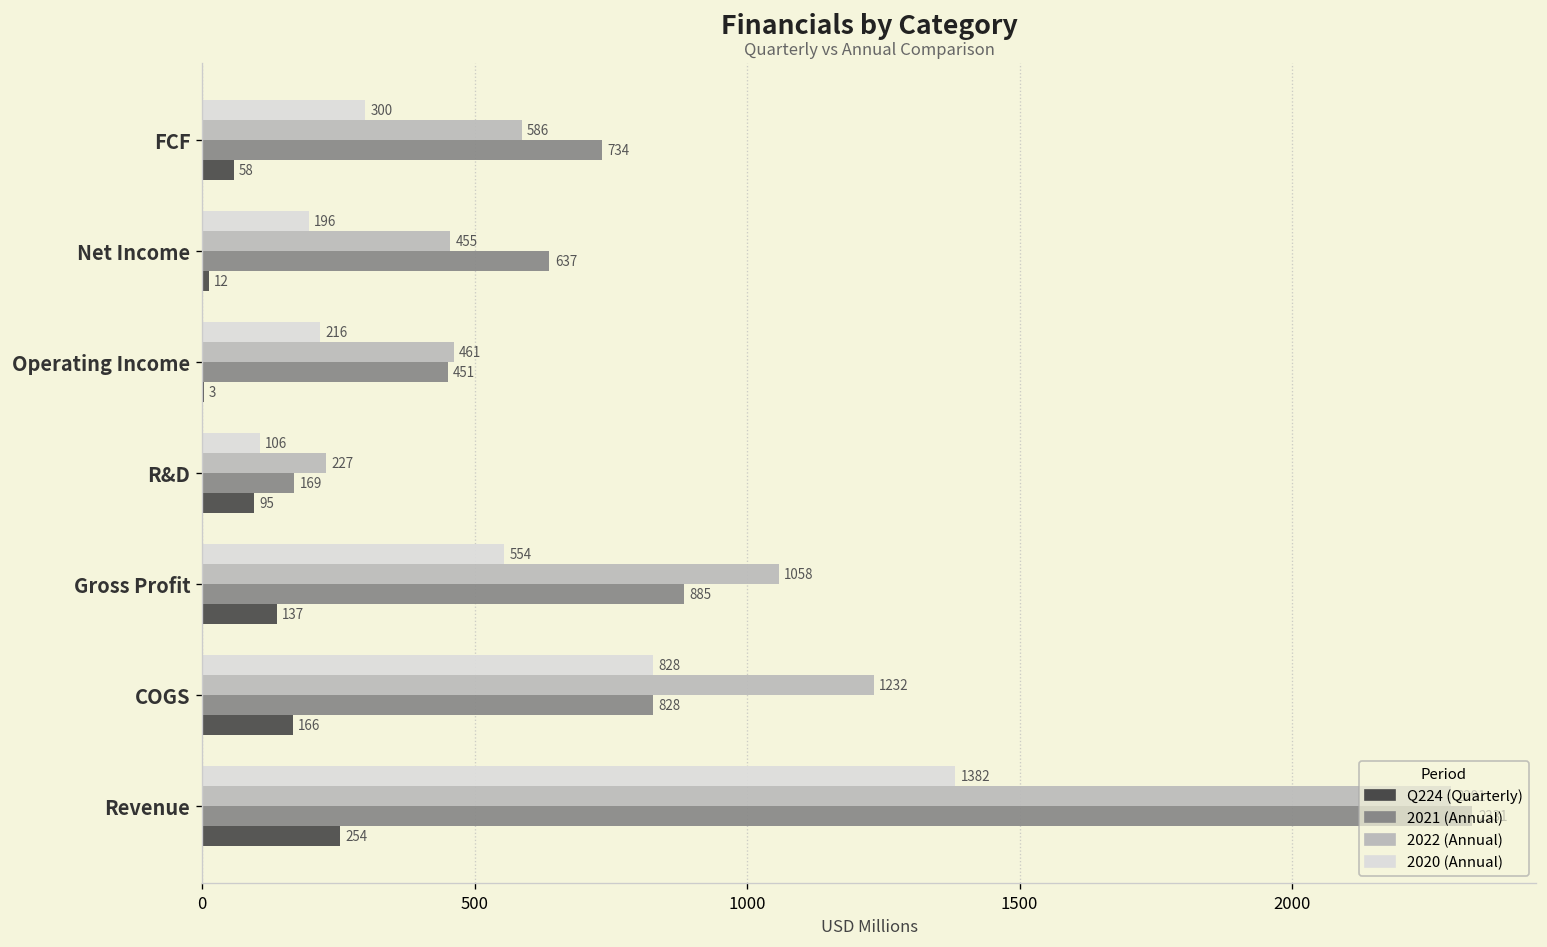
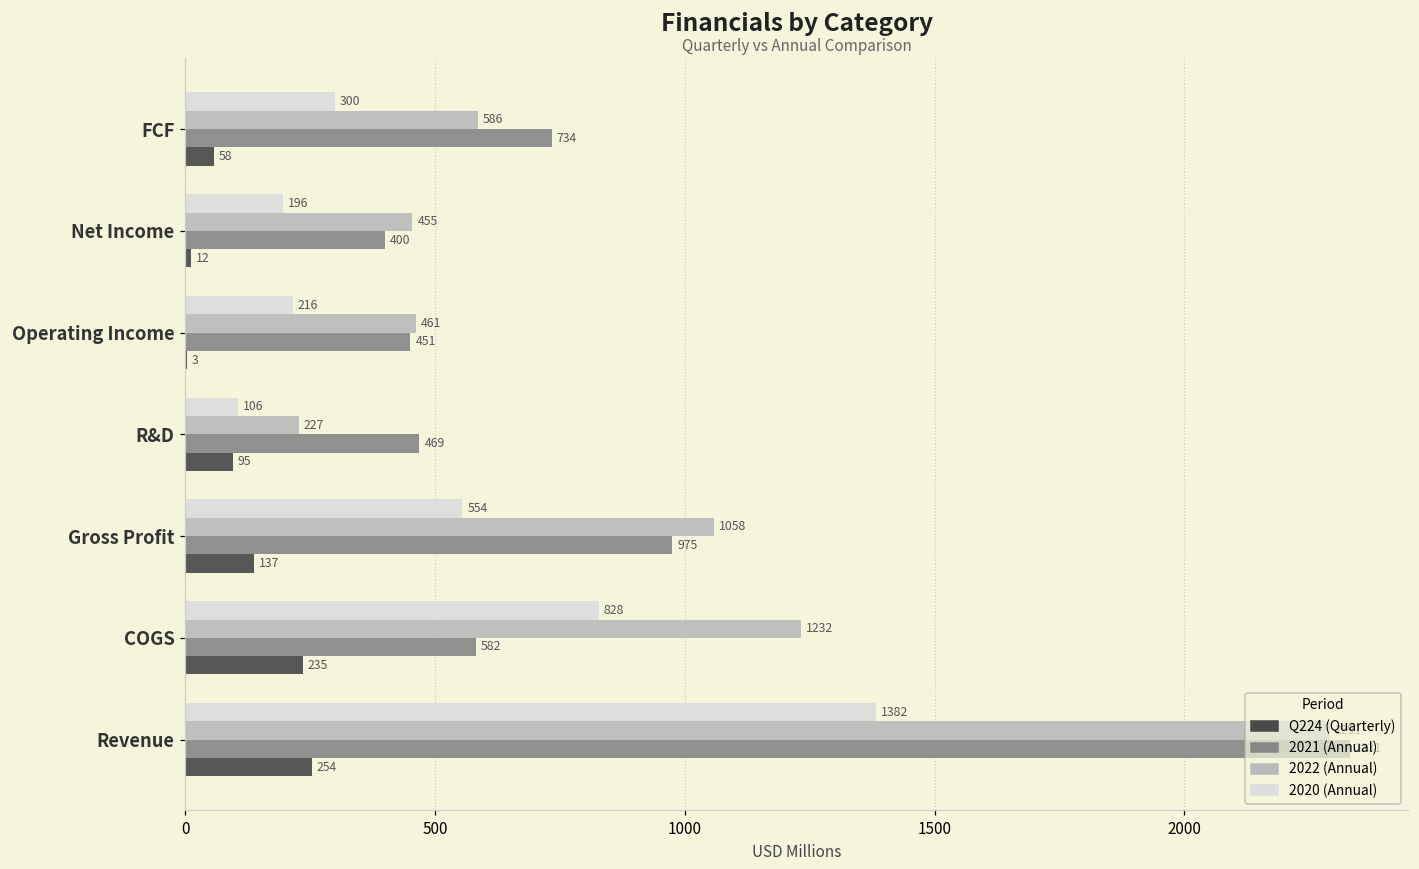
  {
    "Q224 (Quarterly)": {
      "FCF": 58,
      "Net Income": 12,
      "Operating Income": 3,
      "R&D": 95,
      "Gross Profit": 137,
-     "COGS": 166,
+     "COGS": 235,
      "Revenue": 254
    },
    "2021 (Annual)": {
      "FCF": 734,
-     "Net Income": 637,
+     "Net Income": 400,
      "Operating Income": 451,
-     "R&D": 169,
-     "Gross Profit": 885,
-     "COGS": 828
+     "R&D": 469,
+     "Gross Profit": 975,
+     "COGS": 582
    }
  }
